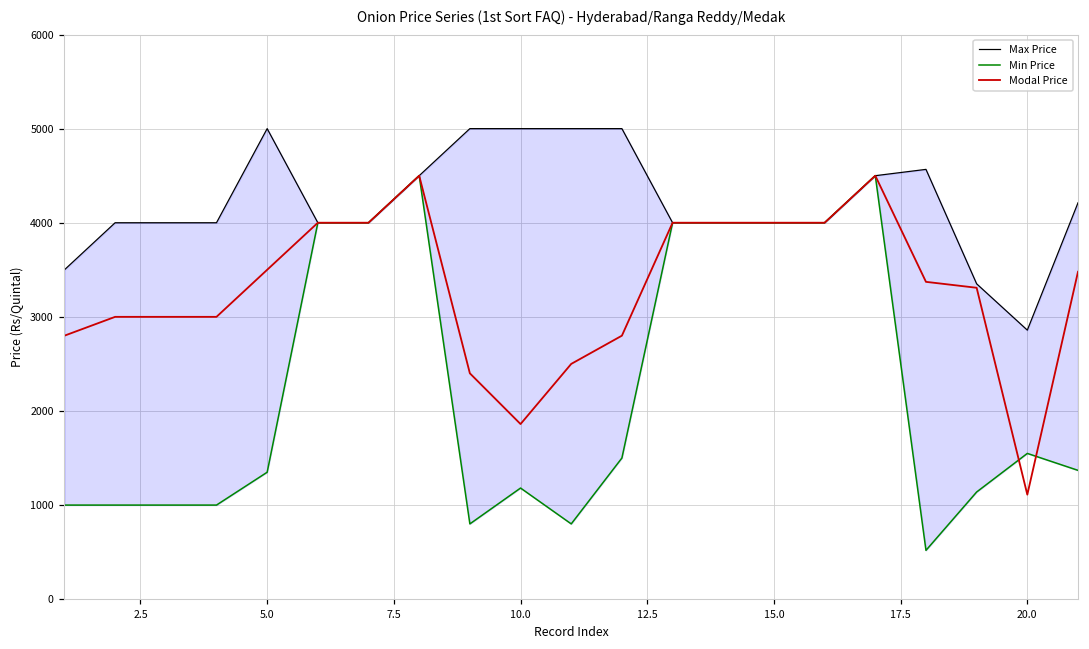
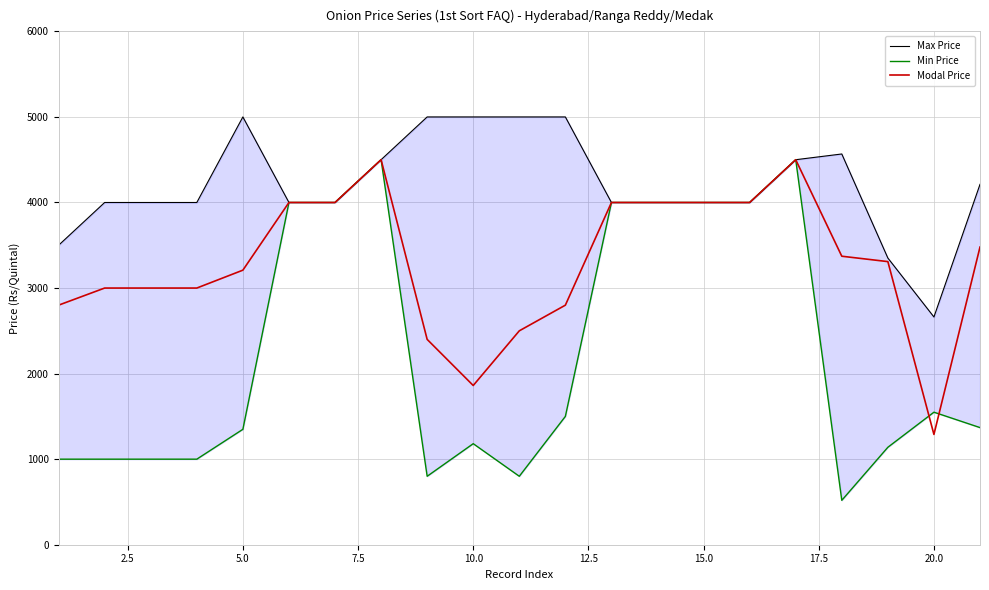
  {
    "Max Price": {
      "5.0": 5000,
      "10.0": 5000,
-     "20.0": 2900
+     "20.0": 2700
    },
    "Min Price": {
      "5.0": 1300,
      "10.0": 1200,
      "20.0": 1500
    },
    "Modal Price": {
-     "5.0": 3500,
+     "5.0": 3200,
      "10.0": 1900,
-     "20.0": 1100
+     "20.0": 1300
    }
  }
